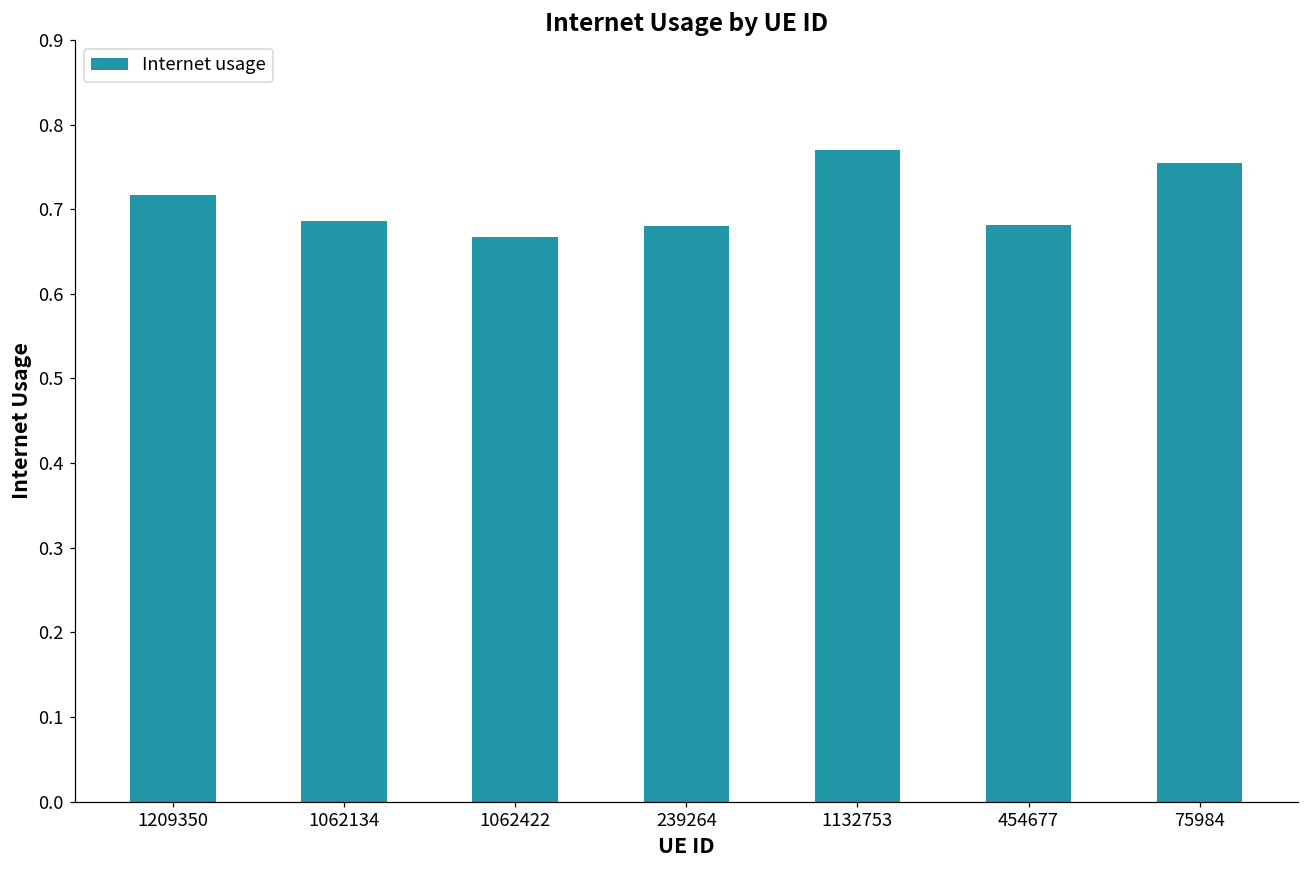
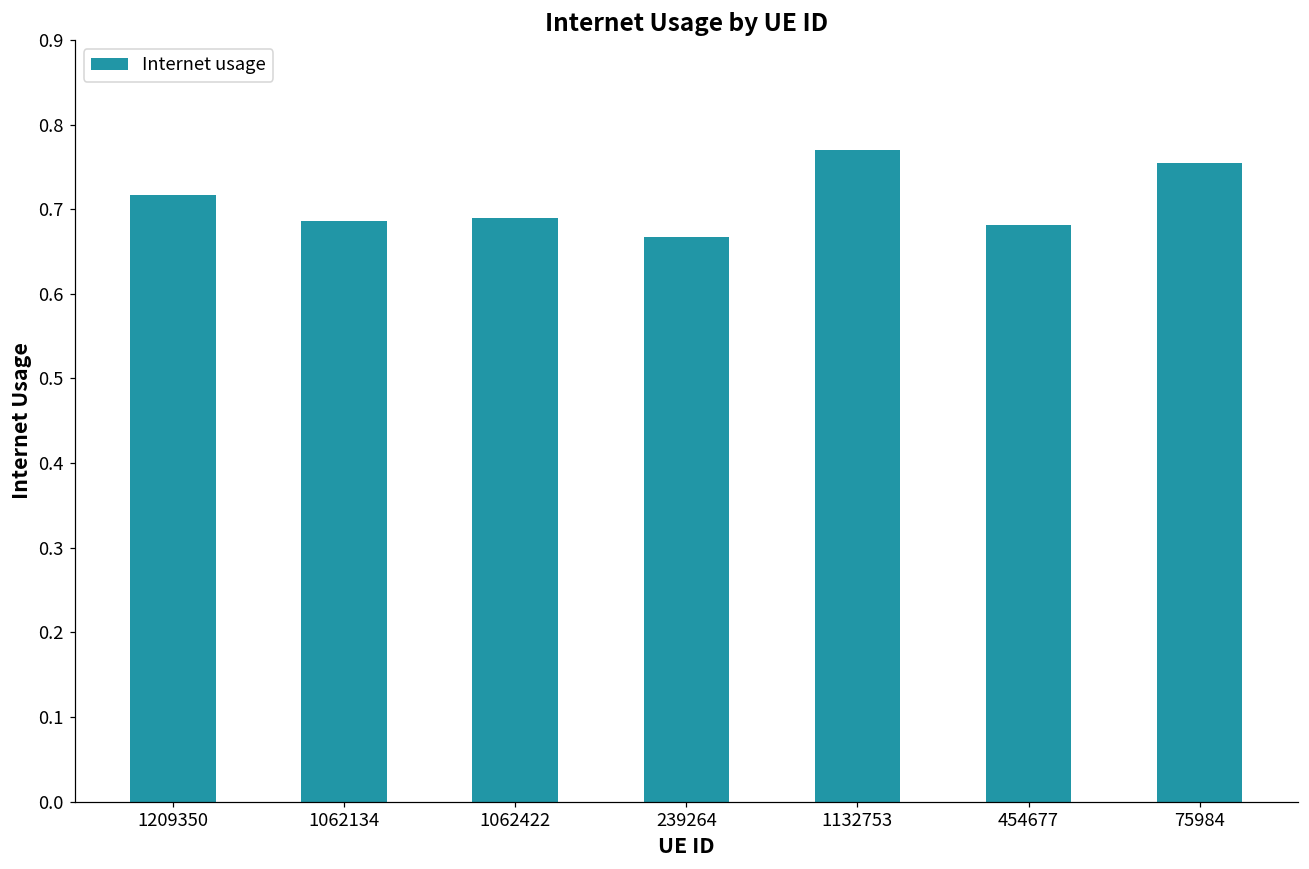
  {
    "1209350": 0.72,
    "1062134": 0.69,
-   "1062422": 0.67,
-   "239264": 0.68,
+   "1062422": 0.69,
+   "239264": 0.67,
    "1132753": 0.77,
    "454677": 0.68,
    "75984": 0.75
  }
